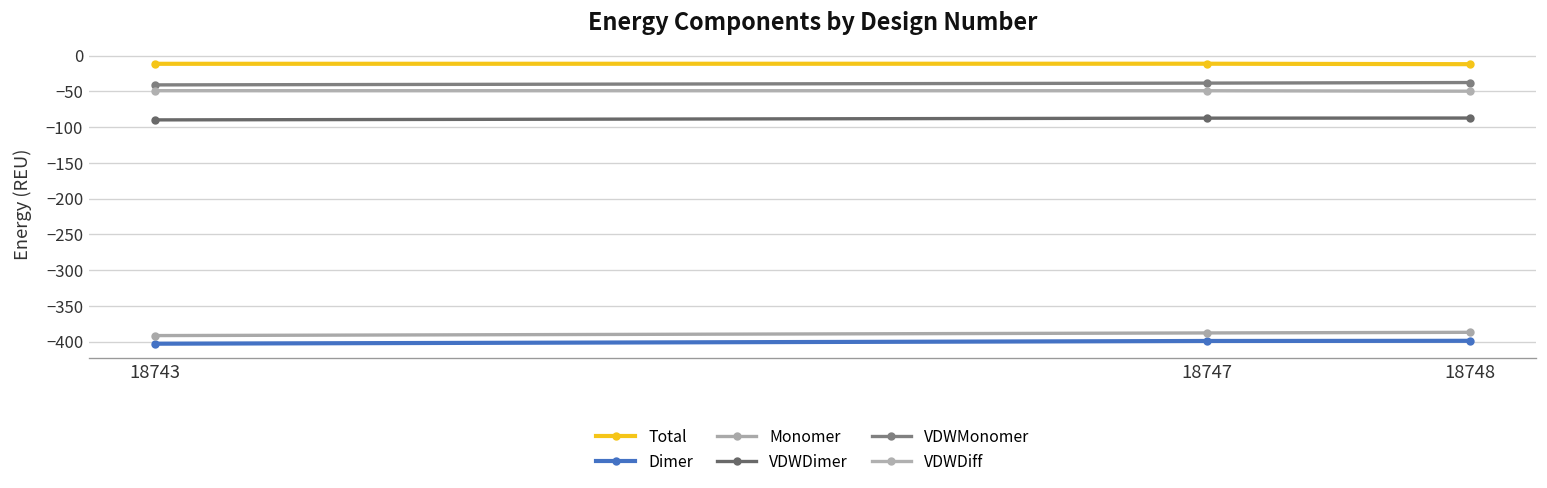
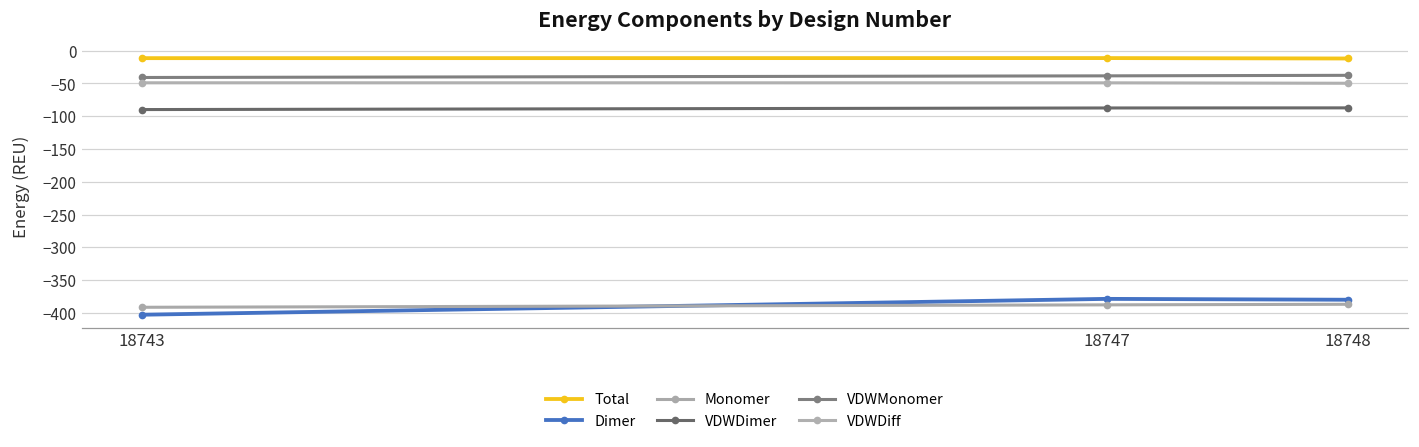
  {
    "Total": {
      "18743": -10,
      "18747": -10,
      "18748": -10
    },
    "Dimer": {
      "18743": -400,
-     "18747": -400,
-     "18748": -400
+     "18747": -380,
+     "18748": -380
    }
  }
